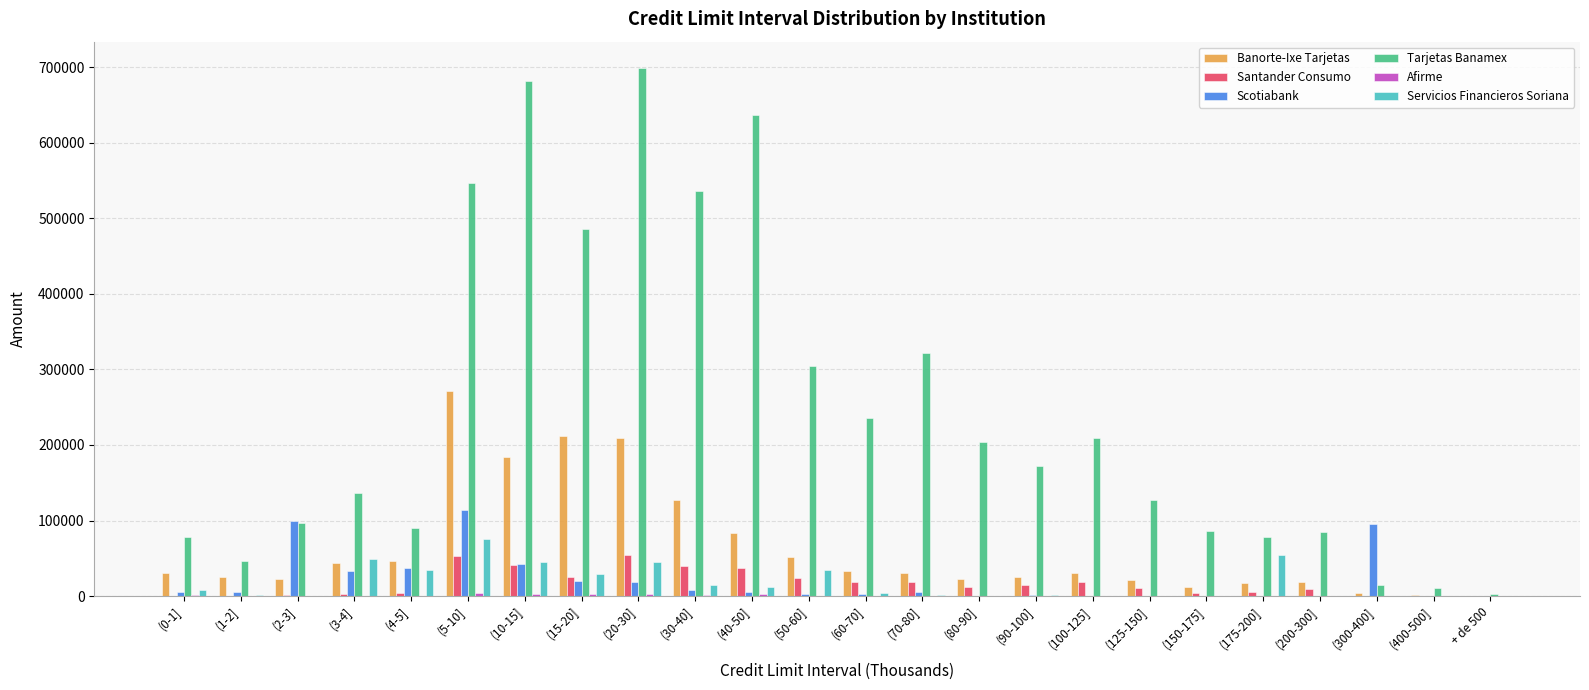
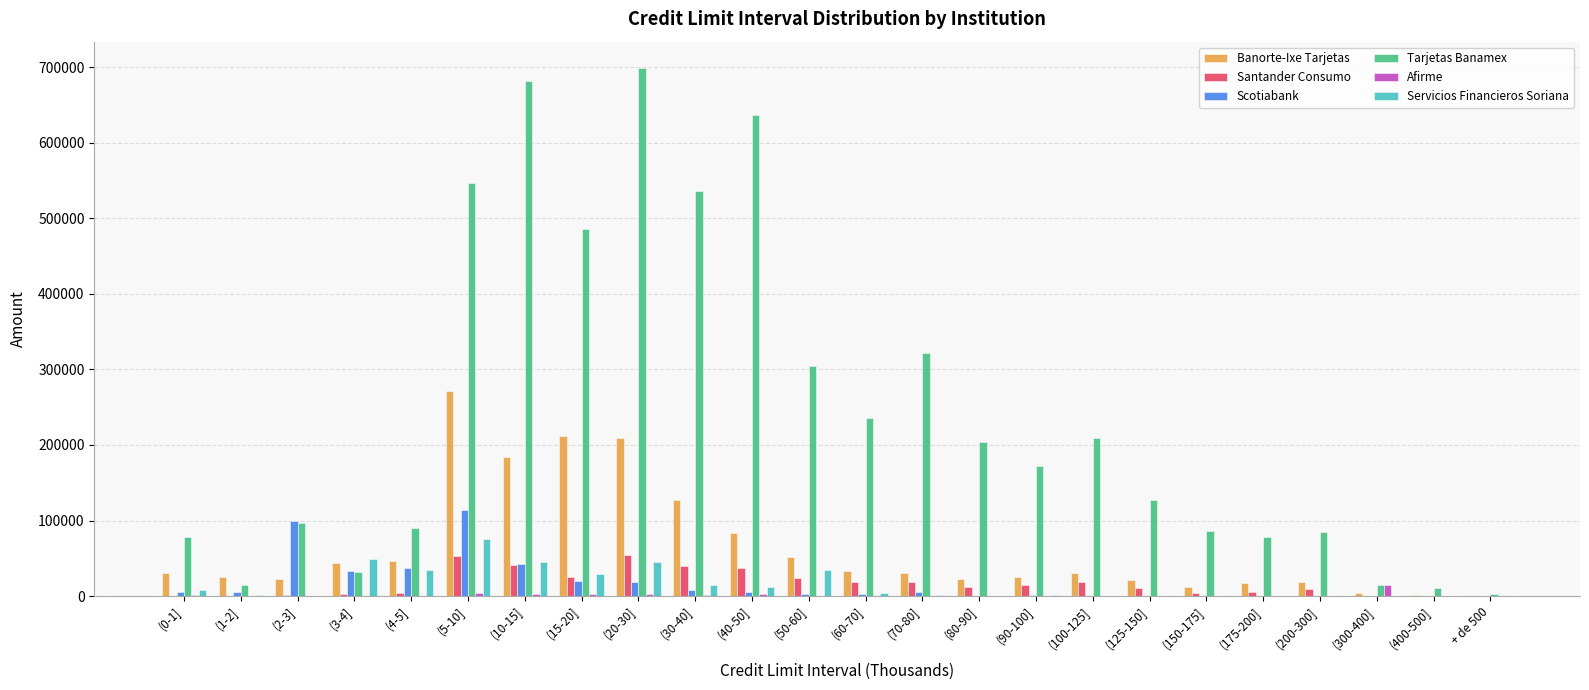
  {
    "Banorte-Ixe Tarjetas": {
      "(0-1]": 30000,
      "(1-2]": 30000,
      "(2-3]": 20000,
      "(3-4]": 40000,
      "(4-5]": 50000,
      "(5-10]": 270000,
      "(10-15]": 180000,
      "(15-20]": 210000,
      "(20-30]": 210000,
      "(30-40]": 130000,
      "(40-50]": 80000,
      "(50-60]": 50000,
      "(60-70]": 30000,
      "(70-80]": 30000,
      "(80-90]": 20000,
      "(90-100]": 30000,
      "(100-125]": 30000,
      "(125-150]": 20000,
      "(150-175]": 10000,
      "(175-200]": 20000,
      "(200-300]": 20000,
      "(300-400]": 0
    },
    "Santander Consumo": {
      "(4-5]": 0,
      "(5-10]": 50000,
      "(10-15]": 40000,
      "(15-20]": 30000,
      "(20-30]": 50000,
      "(30-40]": 40000,
      "(40-50]": 40000,
      "(50-60]": 20000,
      "(60-70]": 20000,
      "(70-80]": 20000,
      "(80-90]": 10000,
      "(90-100]": 10000,
      "(100-125]": 20000,
      "(125-150]": 10000,
      "(150-175]": 0,
      "(175-200]": 10000,
      "(200-300]": 10000
    },
    "Scotiabank": {
      "(0-1]": 10000,
      "(1-2]": 10000,
      "(2-3]": 100000,
      "(3-4]": 30000,
      "(4-5]": 40000,
      "(5-10]": 110000,
      "(10-15]": 40000,
      "(15-20]": 20000,
      "(20-30]": 20000,
      "(30-40]": 10000,
      "(40-50]": 10000,
      "(70-80]": 0,
-     "(300-400]": 100000
+     "(300-400]": 0
    },
    "Tarjetas Banamex": {
      "(0-1]": 80000,
-     "(1-2]": 50000,
+     "(1-2]": 20000,
      "(2-3]": 100000,
-     "(3-4]": 140000,
+     "(3-4]": 30000,
      "(4-5]": 90000,
      "(5-10]": 550000,
      "(10-15]": 680000,
      "(15-20]": 490000,
      "(20-30]": 700000,
      "(30-40]": 540000,
      "(40-50]": 640000,
      "(50-60]": 310000,
      "(60-70]": 240000,
      "(70-80]": 320000,
      "(80-90]": 200000,
      "(90-100]": 170000,
      "(100-125]": 210000,
      "(125-150]": 130000,
      "(150-175]": 90000,
      "(175-200]": 80000,
      "(200-300]": 80000,
      "(300-400]": 20000,
      "(400-500]": 10000
    },
    "Afirme": {
      "(5-10]": 0,
-     "(300-400]": 0
+     "(300-400]": 20000
    },
    "Servicios Financieros Soriana": {
      "(0-1]": 10000,
      "(3-4]": 50000,
      "(4-5]": 40000,
      "(5-10]": 80000,
      "(10-15]": 40000,
      "(15-20]": 30000,
      "(20-30]": 40000,
      "(30-40]": 20000,
      "(40-50]": 10000,
      "(50-60]": 30000,
      "(60-70]": 0,
-     "(175-200]": 50000
+     "(175-200]": 0
    }
  }
